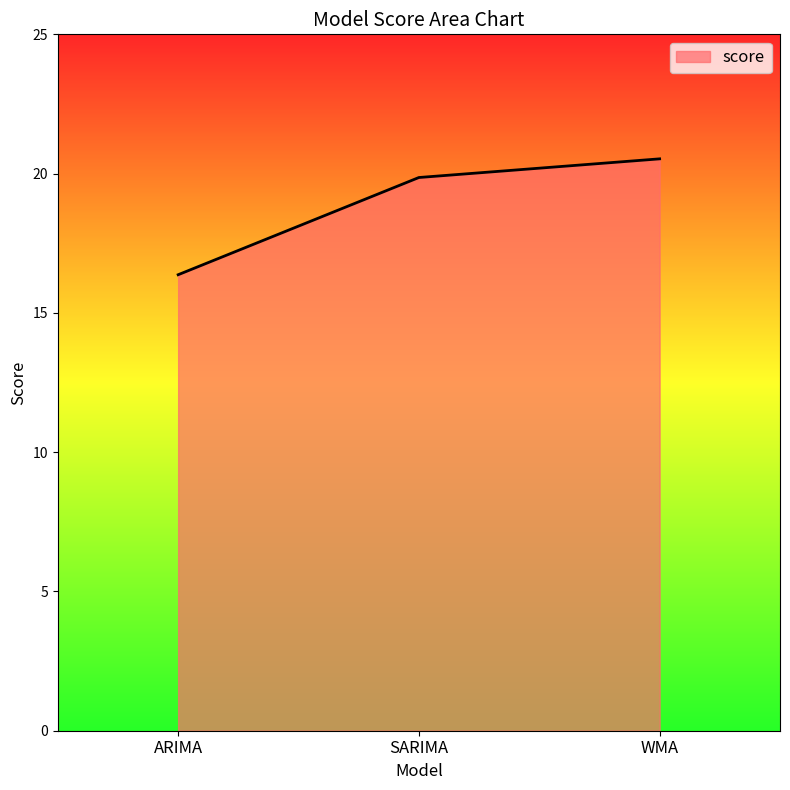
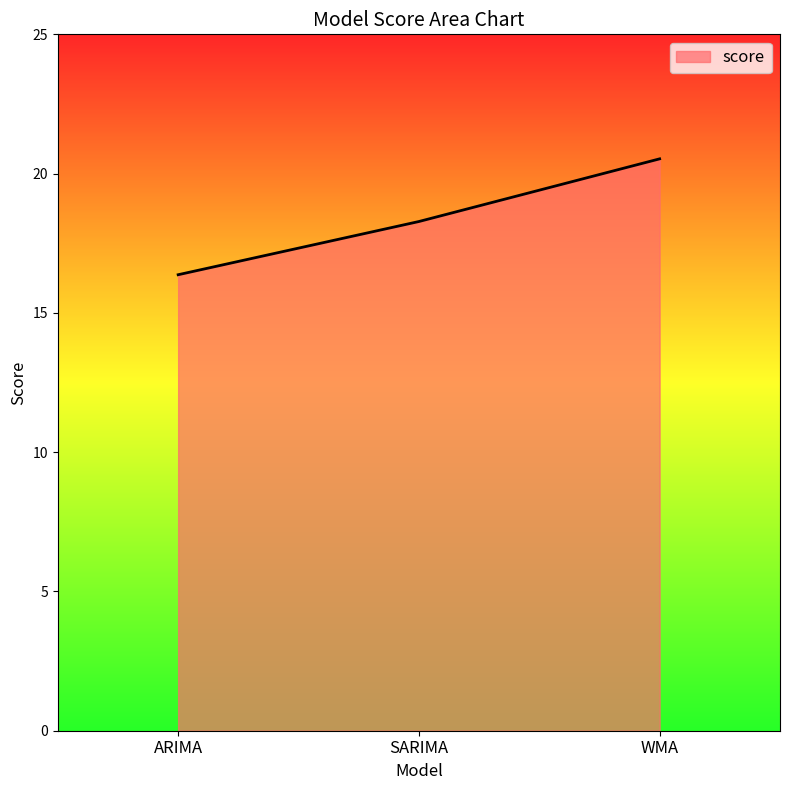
  {
    "ARIMA": 16.4,
-   "SARIMA": 19.9,
+   "SARIMA": 18.3,
    "WMA": 20.5
  }
